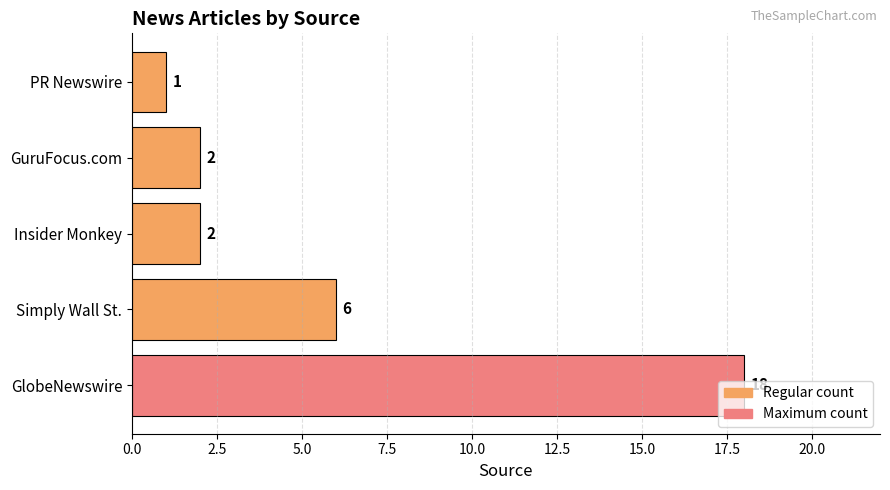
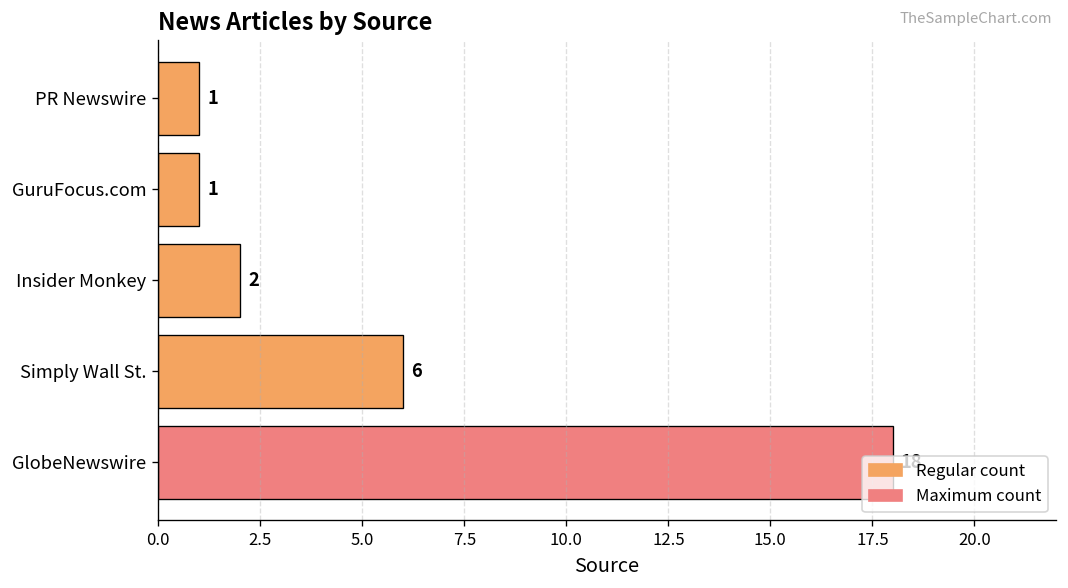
  {
    "PR Newswire": 1,
-   "GuruFocus.com": 2,
+   "GuruFocus.com": 1,
    "Insider Monkey": 2,
    "Simply Wall St.": 6
  }
